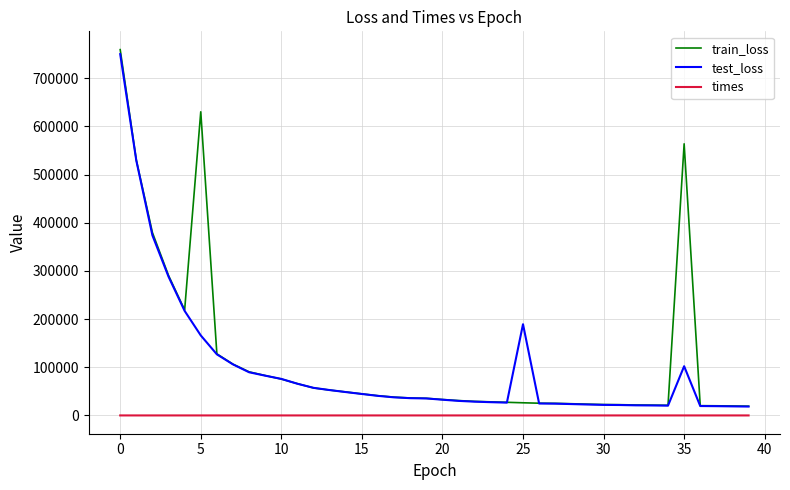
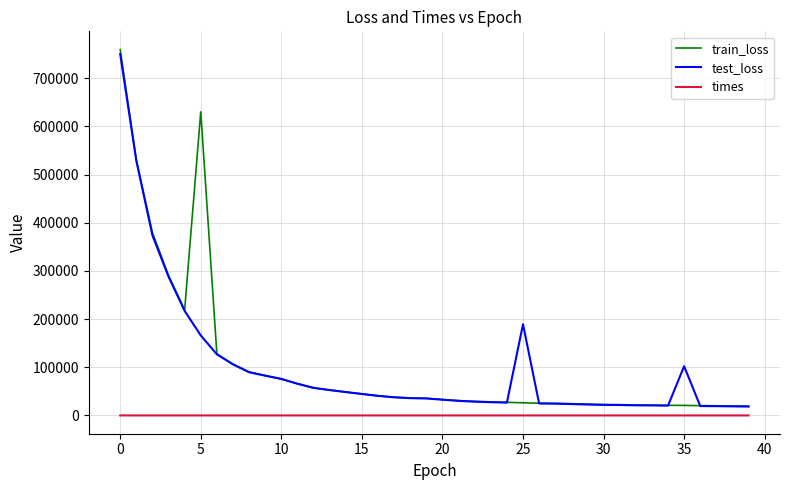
  {
    "train_loss": {
      "0": 760000,
      "5": 630000,
      "25": 30000,
-     "35": 560000
+     "35": 20000
    },
    "test_loss": {
      "0": 750000,
      "5": 170000,
      "25": 190000,
      "35": 100000
    },
    "times": {
      "0": 0,
      "5": 0,
      "10": 0,
      "15": 0,
      "20": 0,
      "25": 0,
      "30": 0,
      "35": 0
    }
  }
